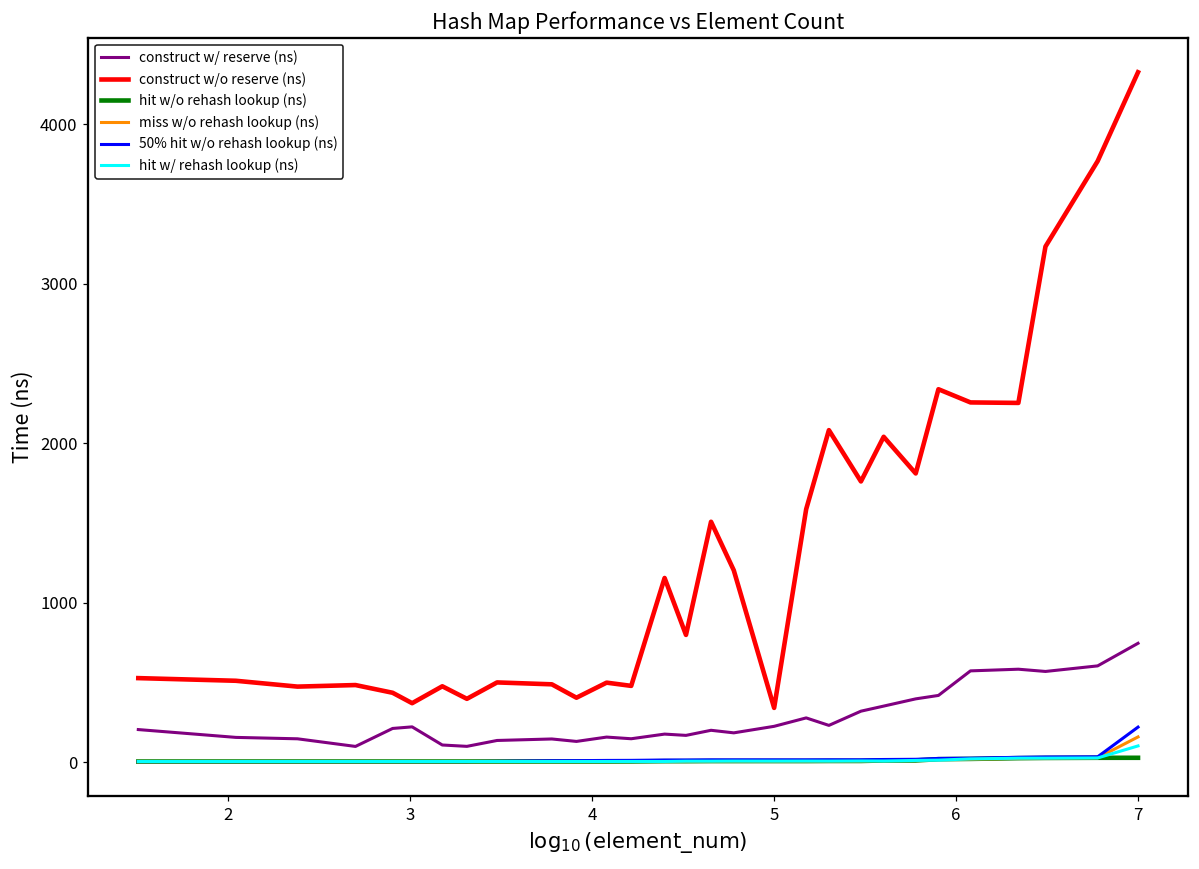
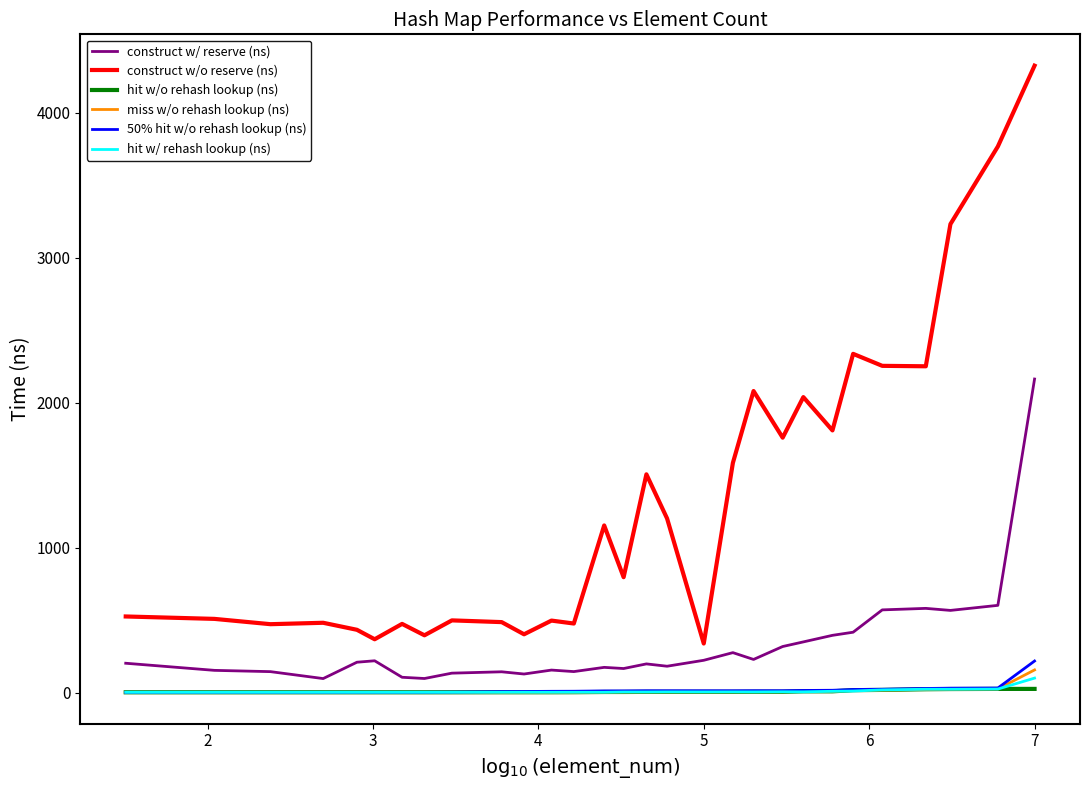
  {
    "construct w/ reserve (ns)": {
      "5": 230,
-     "7": 750
+     "7": 2160
    },
    "construct w/o reserve (ns)": {
      "5": 340,
      "7": 4330
    },
    "hit w/o rehash lookup (ns)": {
      "7": 30
    },
    "miss w/o rehash lookup (ns)": {
      "7": 160
    },
    "50% hit w/o rehash lookup (ns)": {
      "7": 220
    },
    "hit w/ rehash lookup (ns)": {
      "7": 100
    }
  }
